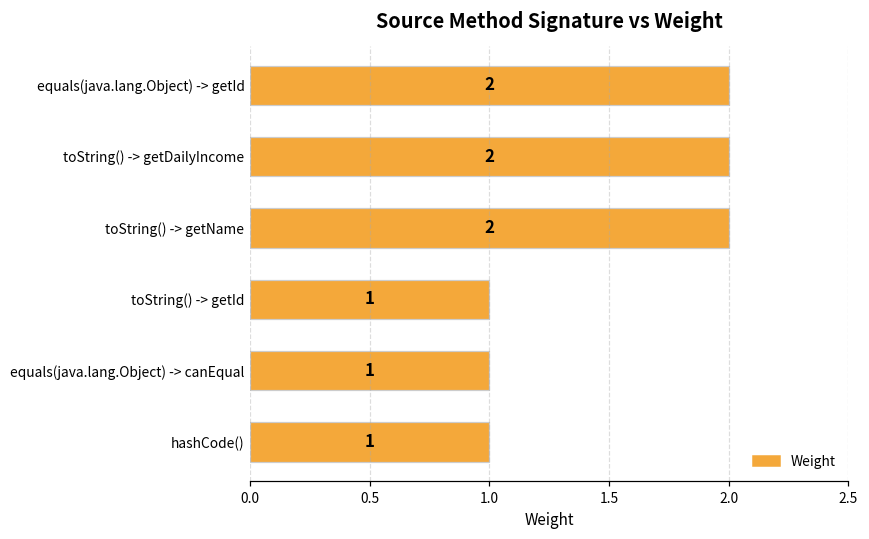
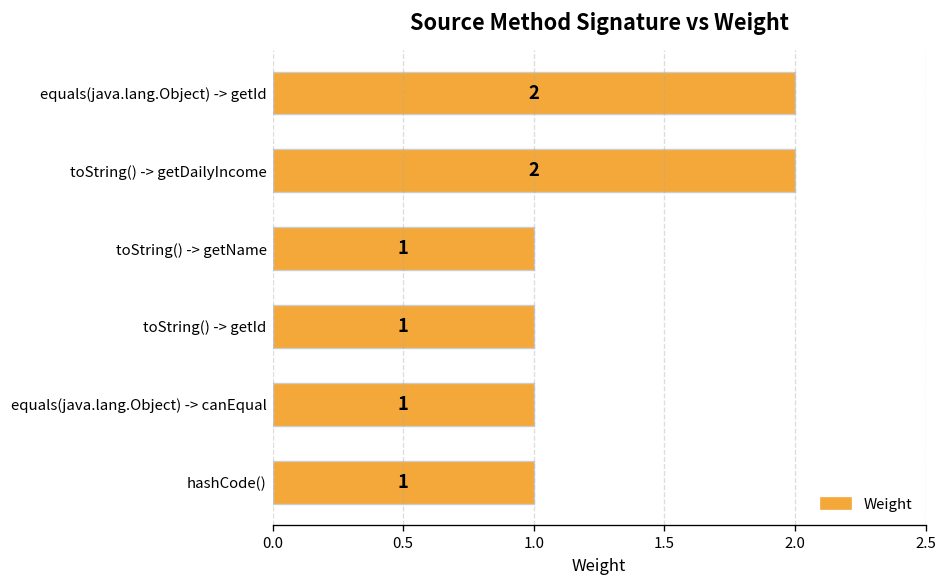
  {
    "equals(java.lang.Object) -> getId": 2,
    "toString() -> getDailyIncome": 2,
-   "toString() -> getName": 2,
+   "toString() -> getName": 1,
    "toString() -> getId": 1,
    "equals(java.lang.Object) -> canEqual": 1,
    "hashCode()": 1
  }
